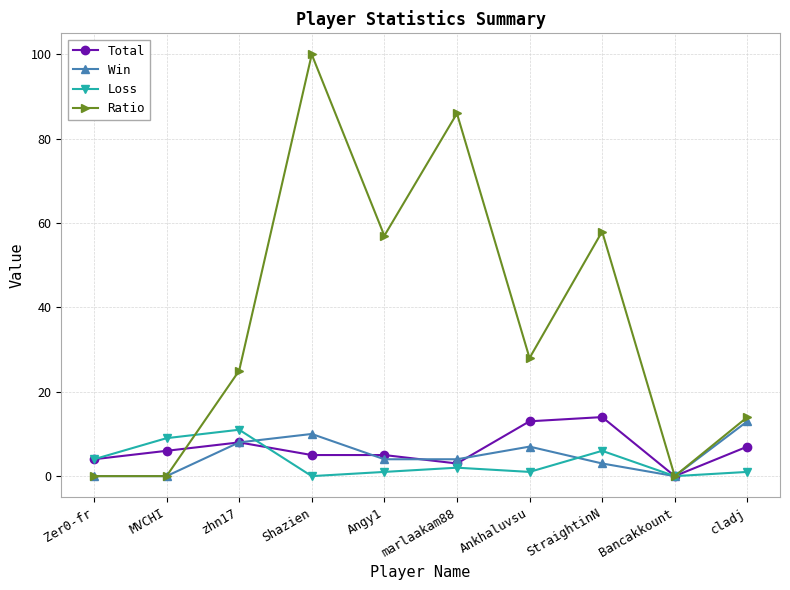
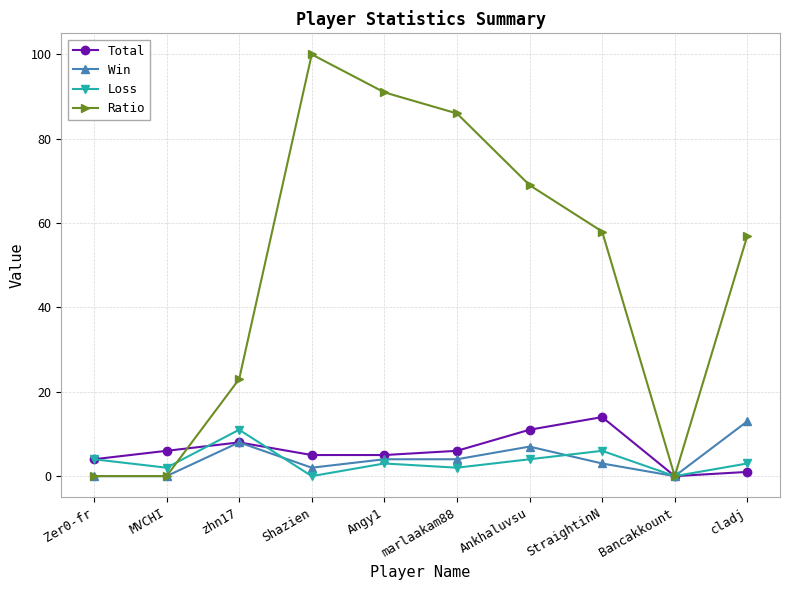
  {
    "Total": {
      "MVCHI": 6,
      "Shazien": 5,
      "Angy1": 5,
-     "marlaakam88": 3,
-     "Ankhaluvsu": 13,
+     "marlaakam88": 6,
+     "Ankhaluvsu": 11,
      "StraightinN": 14,
-     "cladj": 7
+     "cladj": 1
    },
    "Win": {
-     "Shazien": 10,
+     "Shazien": 2,
      "Angy1": 4,
      "marlaakam88": 4,
      "Ankhaluvsu": 7,
      "StraightinN": 3,
      "cladj": 13
    },
    "Loss": {
-     "MVCHI": 9,
+     "MVCHI": 2,
      "zhn17": 11,
      "Shazien": 0,
-     "Angy1": 1,
+     "Angy1": 3,
      "marlaakam88": 2,
-     "Ankhaluvsu": 1,
+     "Ankhaluvsu": 4,
      "StraightinN": 6,
-     "cladj": 1
+     "cladj": 3
    },
    "Ratio": {
-     "zhn17": 25,
+     "zhn17": 23,
      "Shazien": 100,
-     "Angy1": 57,
+     "Angy1": 91,
      "marlaakam88": 86,
-     "Ankhaluvsu": 28,
+     "Ankhaluvsu": 69,
      "StraightinN": 58,
-     "cladj": 14
+     "cladj": 57
    }
  }
